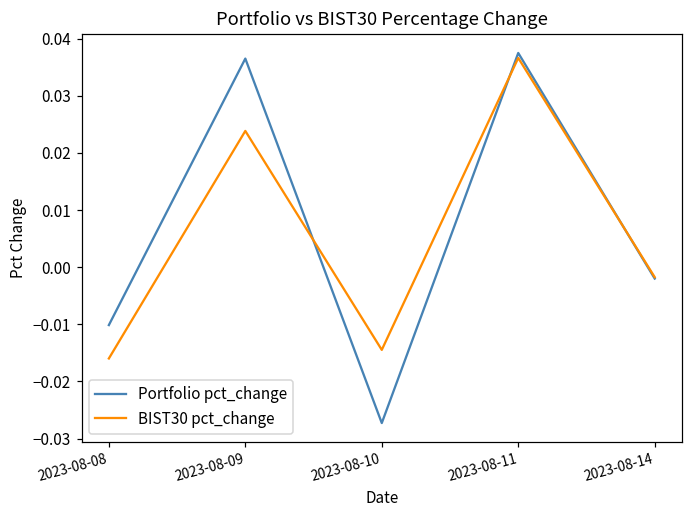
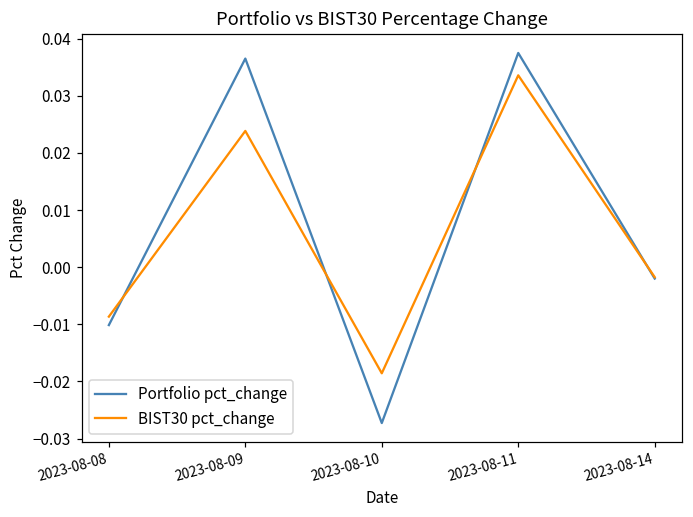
  {
    "Portfolio pct_change": {
      "2023-08-08": -0.010,
      "2023-08-09": 0.037,
      "2023-08-10": -0.027,
      "2023-08-11": 0.038
    },
    "BIST30 pct_change": {
-     "2023-08-08": -0.016,
+     "2023-08-08": -0.009,
      "2023-08-09": 0.024,
-     "2023-08-10": -0.014,
-     "2023-08-11": 0.037
+     "2023-08-10": -0.019,
+     "2023-08-11": 0.034
    }
  }
